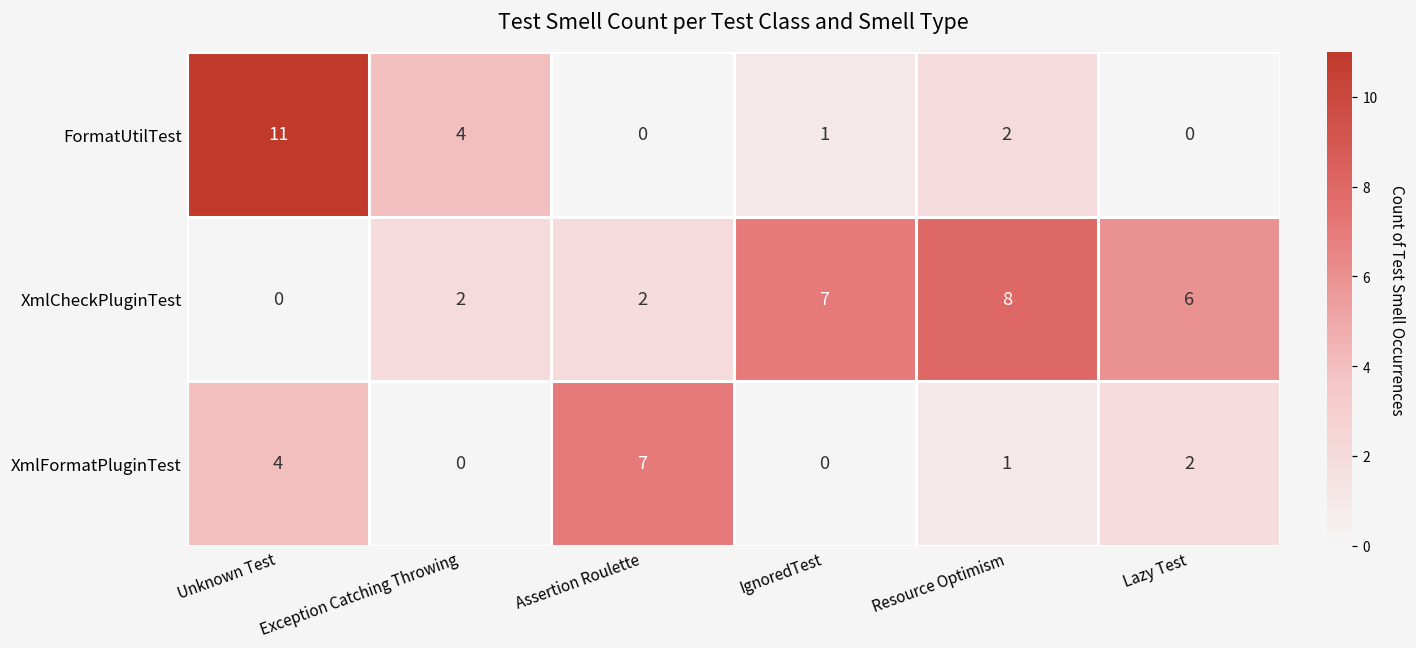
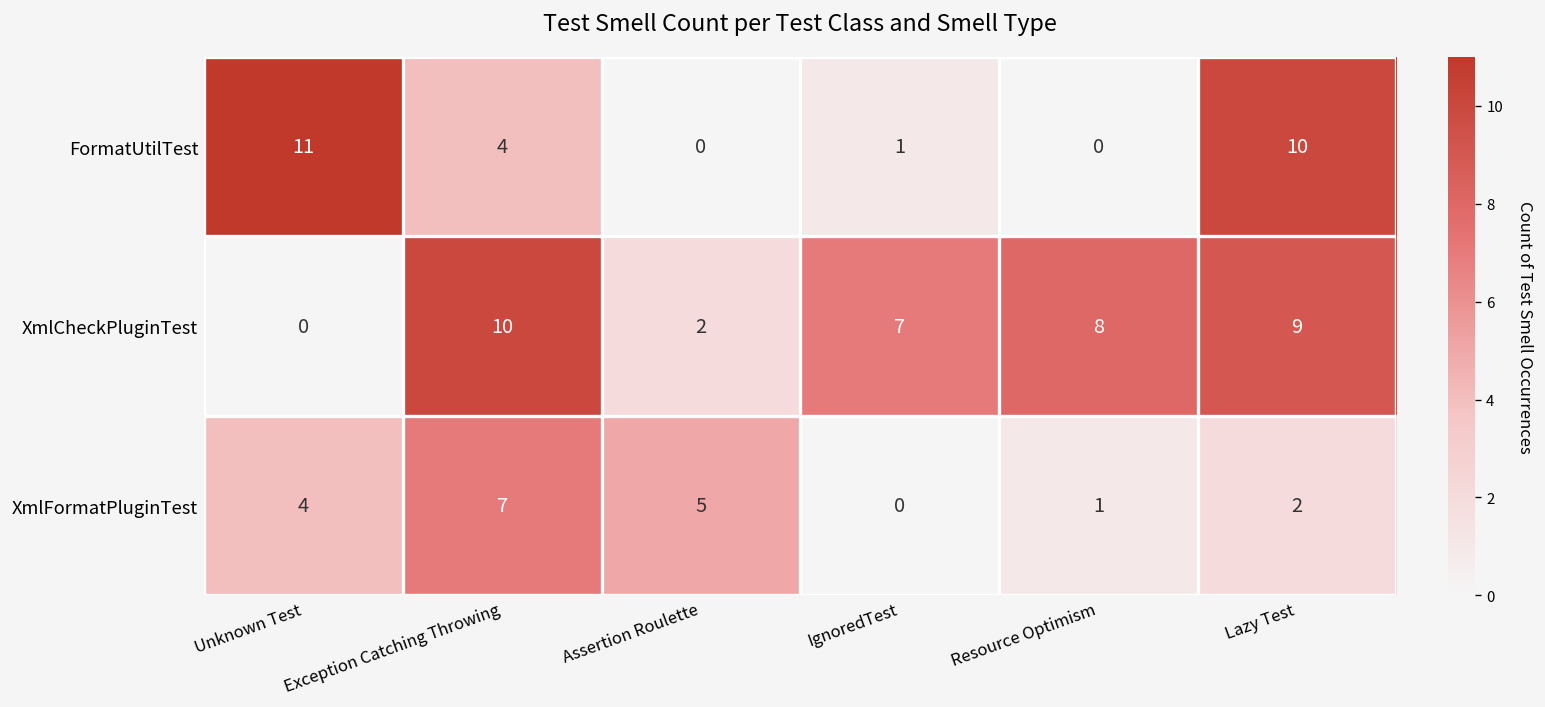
  {
    "FormatUtilTest": {
      "Unknown Test": 11,
      "Exception Catching Throwing": 4,
      "Assertion Roulette": 0,
      "IgnoredTest": 1,
-     "Resource Optimism": 2,
-     "Lazy Test": 0
+     "Resource Optimism": 0,
+     "Lazy Test": 10
    },
    "XmlCheckPluginTest": {
      "Unknown Test": 0,
-     "Exception Catching Throwing": 2,
+     "Exception Catching Throwing": 10,
      "Assertion Roulette": 2,
      "IgnoredTest": 7,
      "Resource Optimism": 8,
-     "Lazy Test": 6
+     "Lazy Test": 9
    },
    "XmlFormatPluginTest": {
      "Unknown Test": 4,
-     "Exception Catching Throwing": 0,
-     "Assertion Roulette": 7,
+     "Exception Catching Throwing": 7,
+     "Assertion Roulette": 5,
      "IgnoredTest": 0,
      "Resource Optimism": 1,
      "Lazy Test": 2
    }
  }
